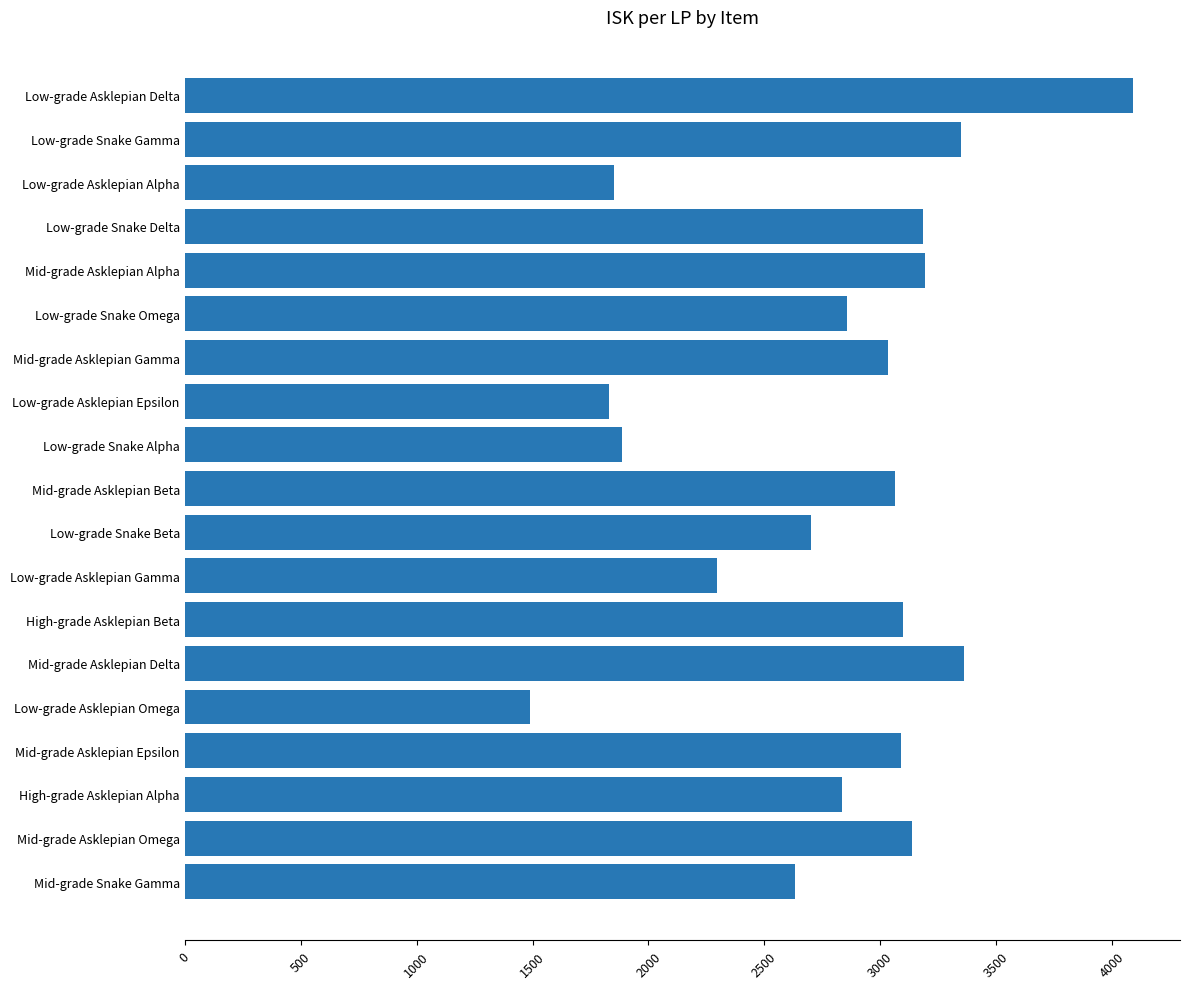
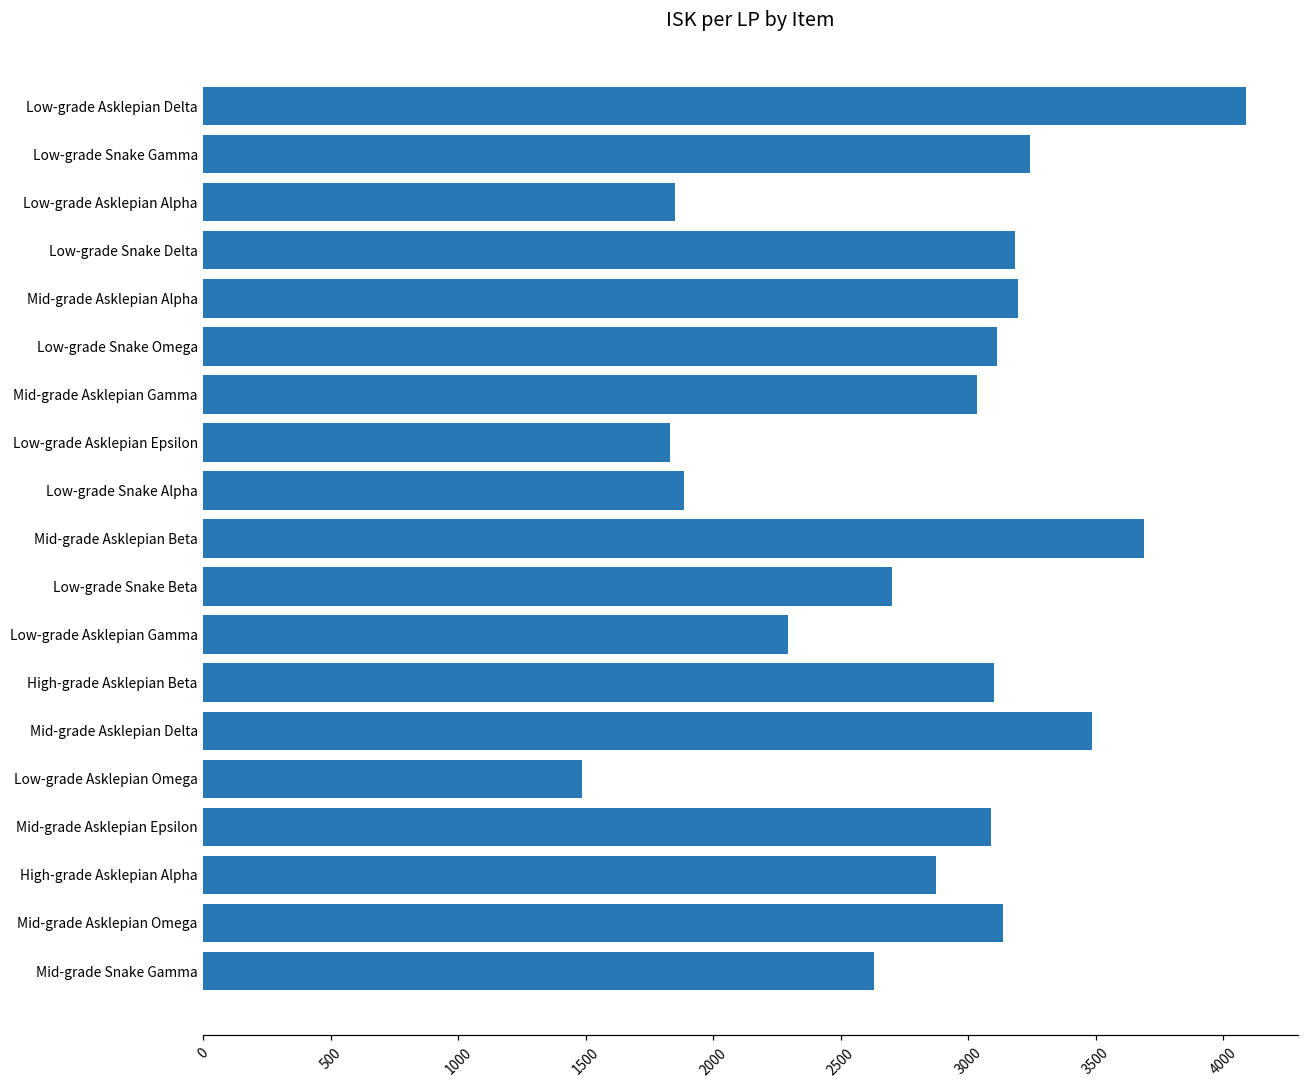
  {
    "Low-grade Asklepian Delta": 4090,
-   "Low-grade Snake Gamma": 3350,
+   "Low-grade Snake Gamma": 3240,
    "Low-grade Asklepian Alpha": 1850,
    "Low-grade Snake Delta": 3180,
    "Mid-grade Asklepian Alpha": 3190,
-   "Low-grade Snake Omega": 2860,
+   "Low-grade Snake Omega": 3110,
    "Mid-grade Asklepian Gamma": 3040,
    "Low-grade Asklepian Epsilon": 1830,
    "Low-grade Snake Alpha": 1890,
-   "Mid-grade Asklepian Beta": 3060,
+   "Mid-grade Asklepian Beta": 3690,
    "Low-grade Snake Beta": 2700,
    "Low-grade Asklepian Gamma": 2290,
    "High-grade Asklepian Beta": 3100,
-   "Mid-grade Asklepian Delta": 3360,
+   "Mid-grade Asklepian Delta": 3480,
    "Low-grade Asklepian Omega": 1490,
    "Mid-grade Asklepian Epsilon": 3090,
-   "High-grade Asklepian Alpha": 2840,
+   "High-grade Asklepian Alpha": 2870,
    "Mid-grade Asklepian Omega": 3130,
    "Mid-grade Snake Gamma": 2630
  }
